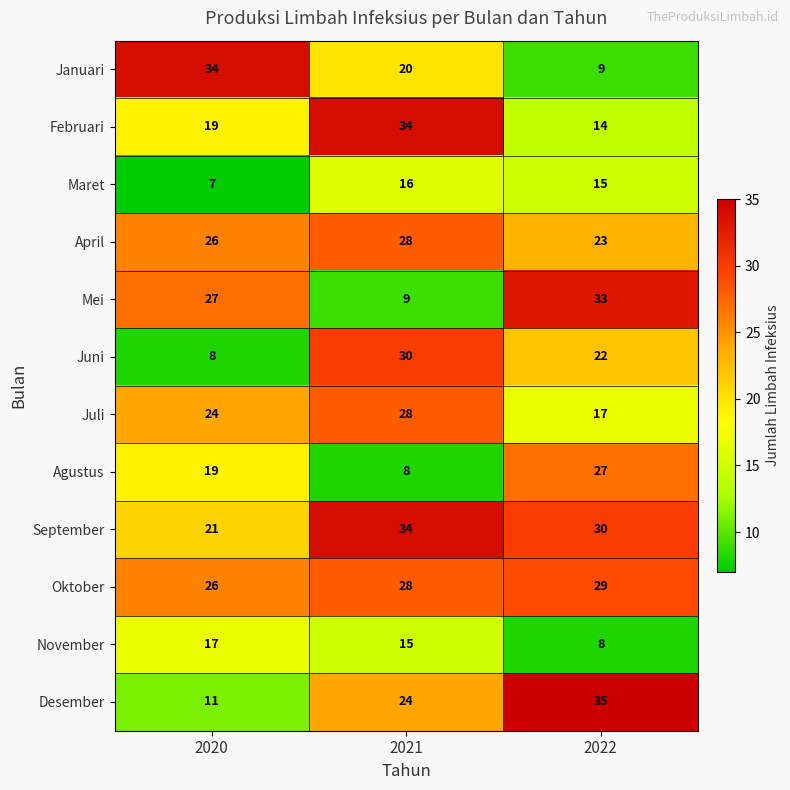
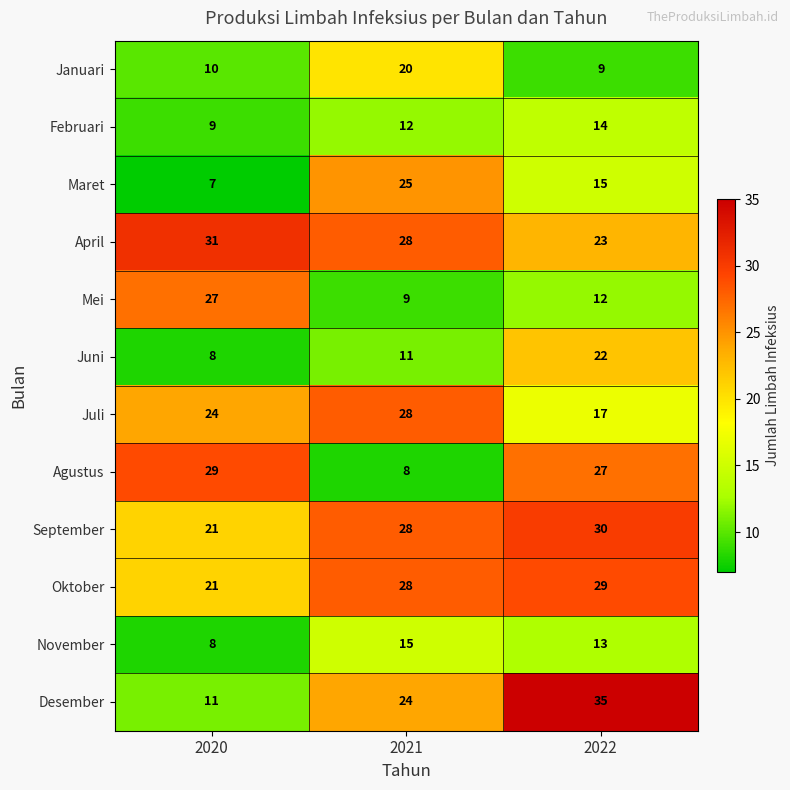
  {
    "Januari": {
-     "2020": 34,
+     "2020": 10,
      "2021": 20,
      "2022": 9
    },
    "Februari": {
-     "2020": 19,
-     "2021": 34,
+     "2020": 9,
+     "2021": 12,
      "2022": 14
    },
    "Maret": {
      "2020": 7,
-     "2021": 16,
+     "2021": 25,
      "2022": 15
    },
    "April": {
-     "2020": 26,
+     "2020": 31,
      "2021": 28,
      "2022": 23
    },
    "Mei": {
      "2020": 27,
      "2021": 9,
-     "2022": 33
+     "2022": 12
    },
    "Juni": {
      "2020": 8,
-     "2021": 30,
+     "2021": 11,
      "2022": 22
    },
    "Juli": {
      "2020": 24,
      "2021": 28,
      "2022": 17
    },
    "Agustus": {
-     "2020": 19,
+     "2020": 29,
      "2021": 8,
      "2022": 27
    },
    "September": {
      "2020": 21,
-     "2021": 34,
+     "2021": 28,
      "2022": 30
    },
    "Oktober": {
-     "2020": 26,
+     "2020": 21,
      "2021": 28,
      "2022": 29
    },
    "November": {
-     "2020": 17,
+     "2020": 8,
      "2021": 15,
-     "2022": 8
+     "2022": 13
    },
    "Desember": {
      "2020": 11,
      "2021": 24,
      "2022": 35
    }
  }
